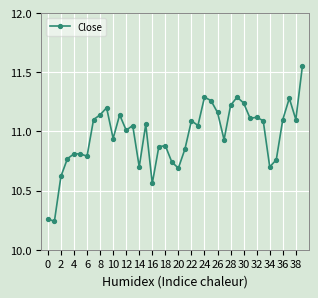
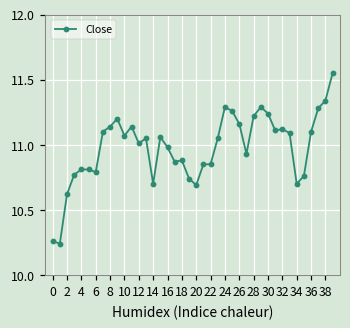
  {
    "0": 10.26,
    "2": 10.62,
    "4": 10.81,
    "6": 10.79,
    "8": 11.14,
-   "10": 10.94,
+   "10": 11.07,
    "12": 11.01,
    "14": 10.70,
-   "16": 10.56,
+   "16": 10.98,
    "18": 10.88,
    "20": 10.69,
-   "22": 11.09,
+   "22": 10.85,
    "24": 11.29,
    "26": 11.16,
    "28": 11.22,
    "30": 11.24,
    "32": 11.12,
    "34": 10.70,
    "36": 11.10,
-   "38": 11.10
+   "38": 11.34
  }
